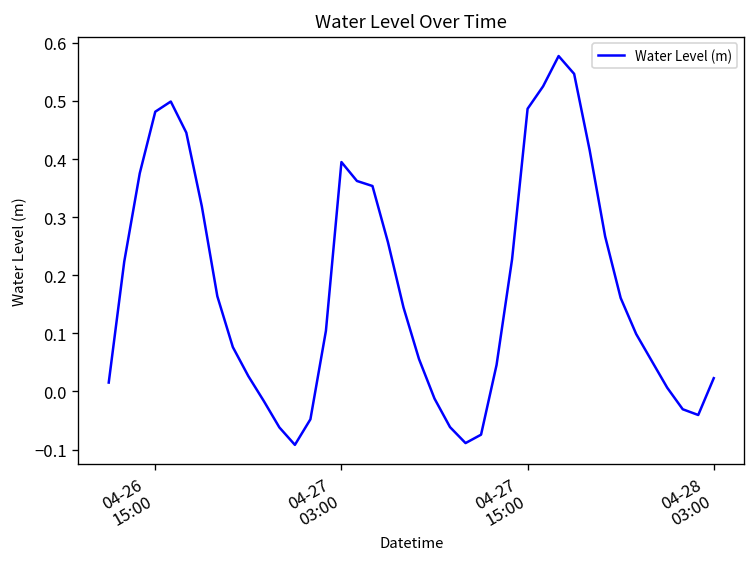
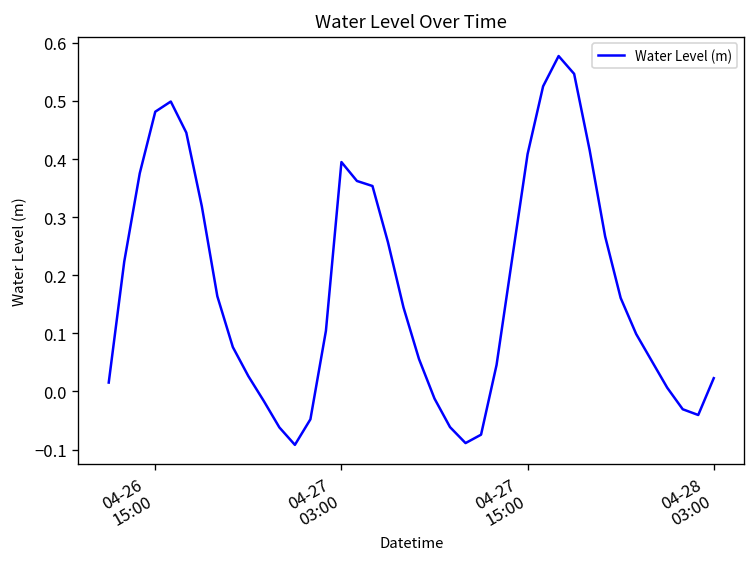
  {
    "04-26 15:00": 0.48,
    "04-27 03:00": 0.39,
-   "04-27 15:00": 0.49,
+   "04-27 15:00": 0.41,
    "04-28 03:00": 0.02
  }
